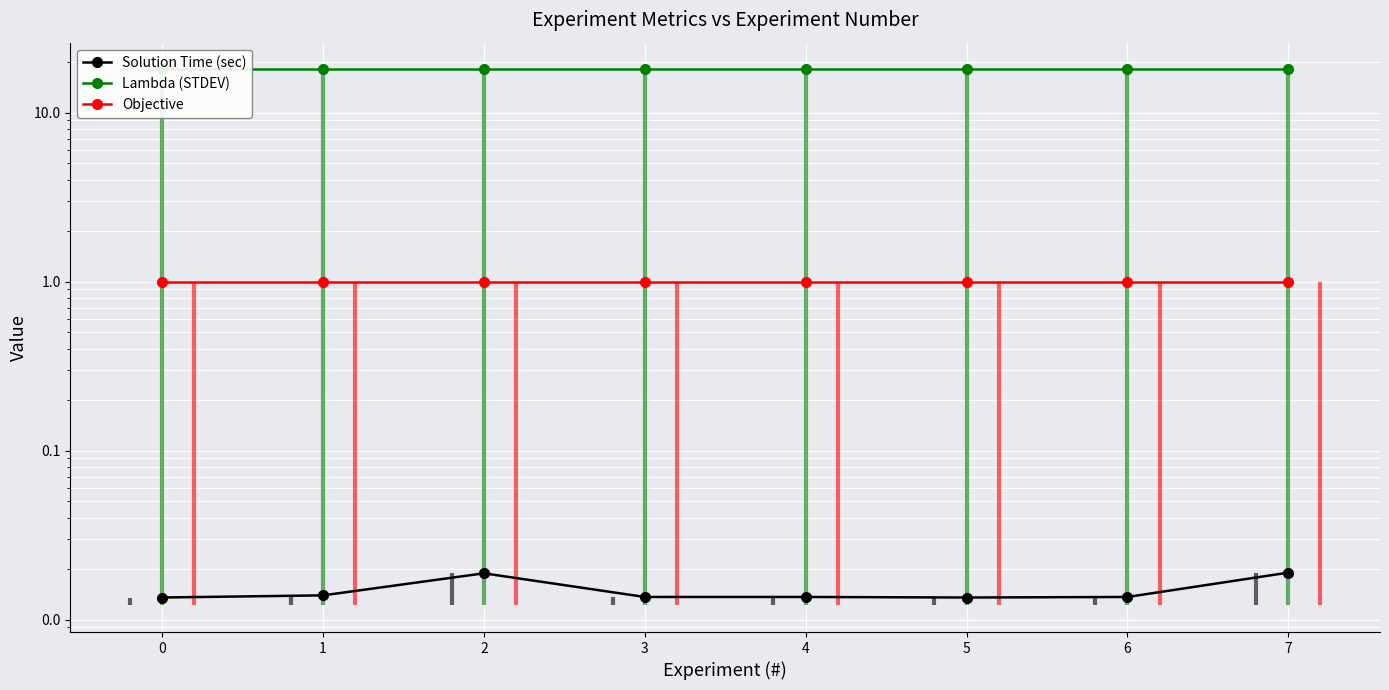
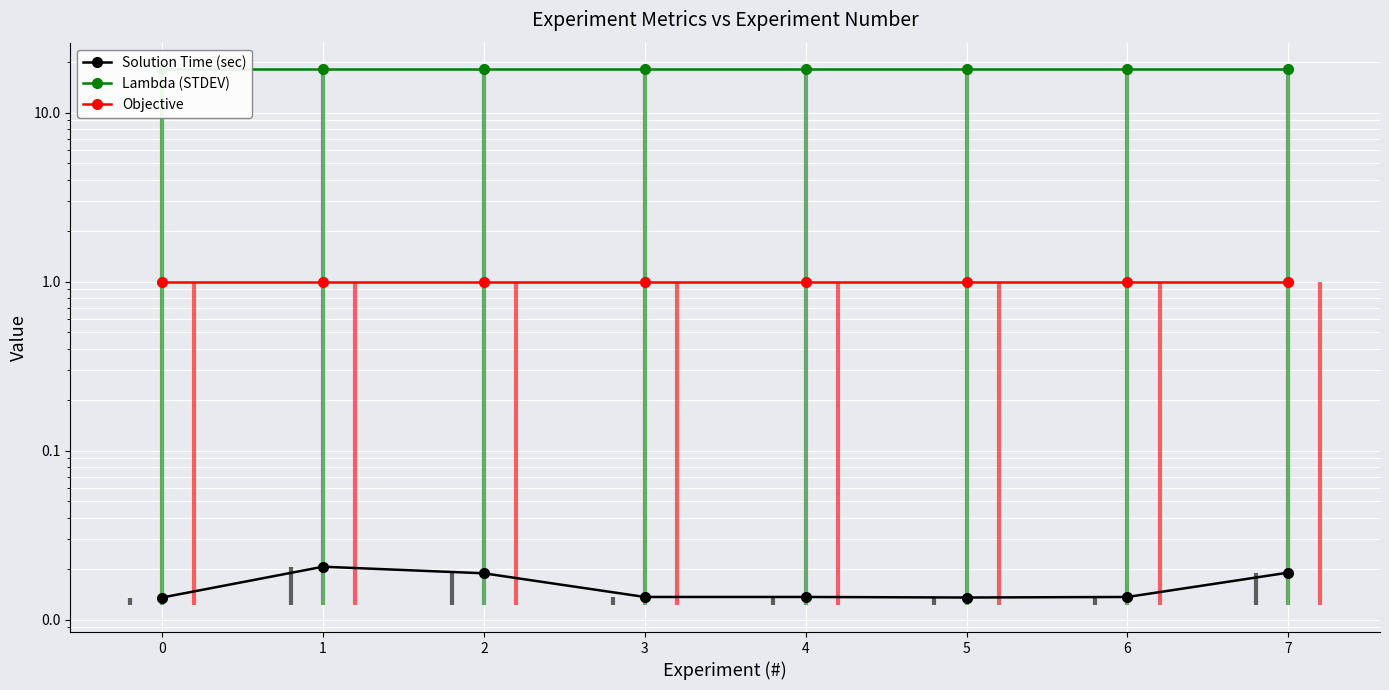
  {
    "Solution Time (sec)": {
      "0": 0.014,
-     "1": 0.014,
+     "1": 0.021,
      "2": 0.019,
      "3": 0.014,
      "4": 0.014,
      "5": 0.014,
      "6": 0.014,
      "7": 0.019
    },
    "Lambda (STDEV)": {
      "1": 18,
      "2": 18,
      "3": 18,
      "4": 18,
      "5": 18,
      "6": 18,
      "7": 18
    },
    "Objective": {
      "0": 1.0,
      "1": 1.0,
      "2": 1.0,
      "3": 1.0,
      "4": 1.0,
      "5": 1.0,
      "6": 1.0,
      "7": 1.0
    }
  }
